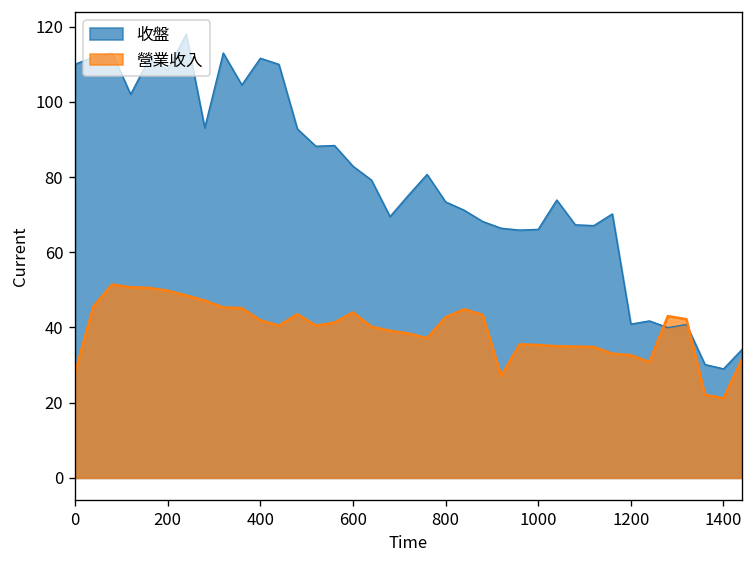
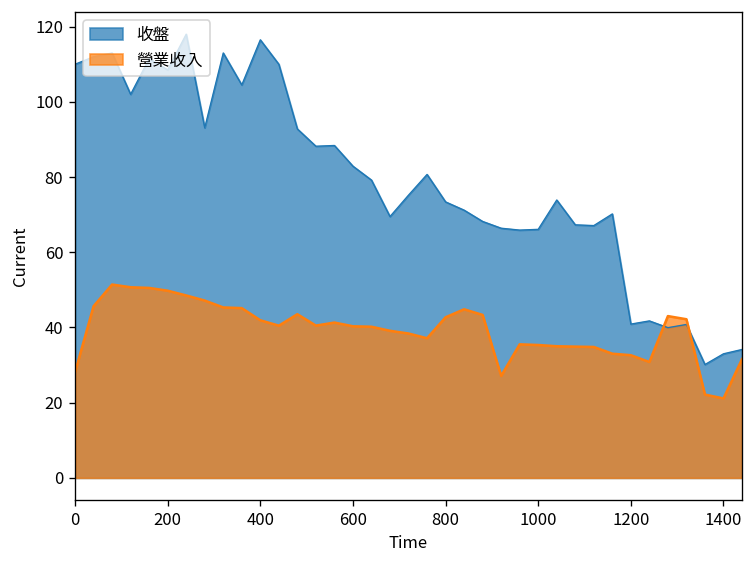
  {
    "收盤": {
      "0": 110,
-     "400": 112,
+     "400": 117,
      "600": 83,
      "800": 73,
      "1000": 66,
      "1200": 41,
-     "1400": 29
+     "1400": 33
    },
    "營業收入": {
      "0": 28,
      "200": 50,
      "400": 42,
-     "600": 44,
+     "600": 40,
      "800": 43,
      "1000": 35,
      "1200": 33,
      "1400": 21
    }
  }
